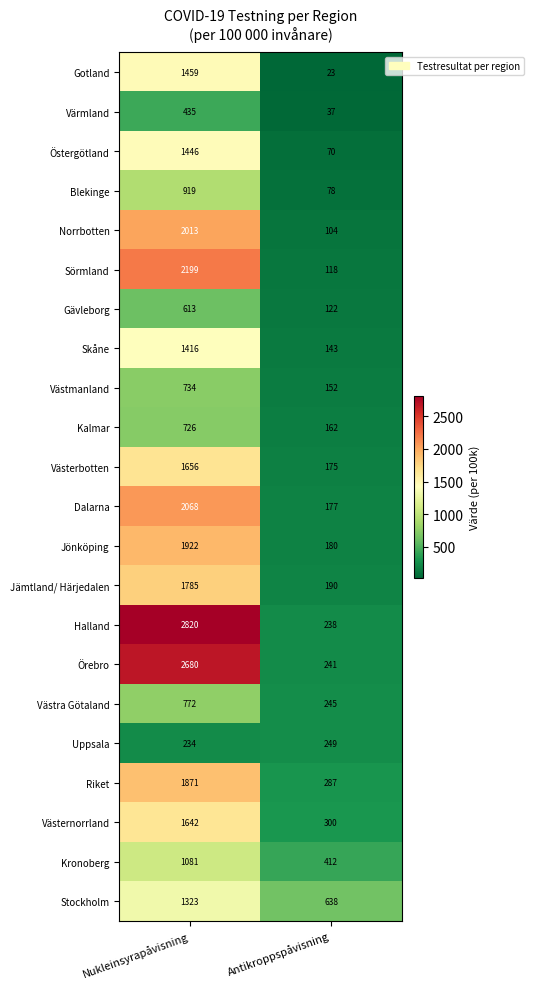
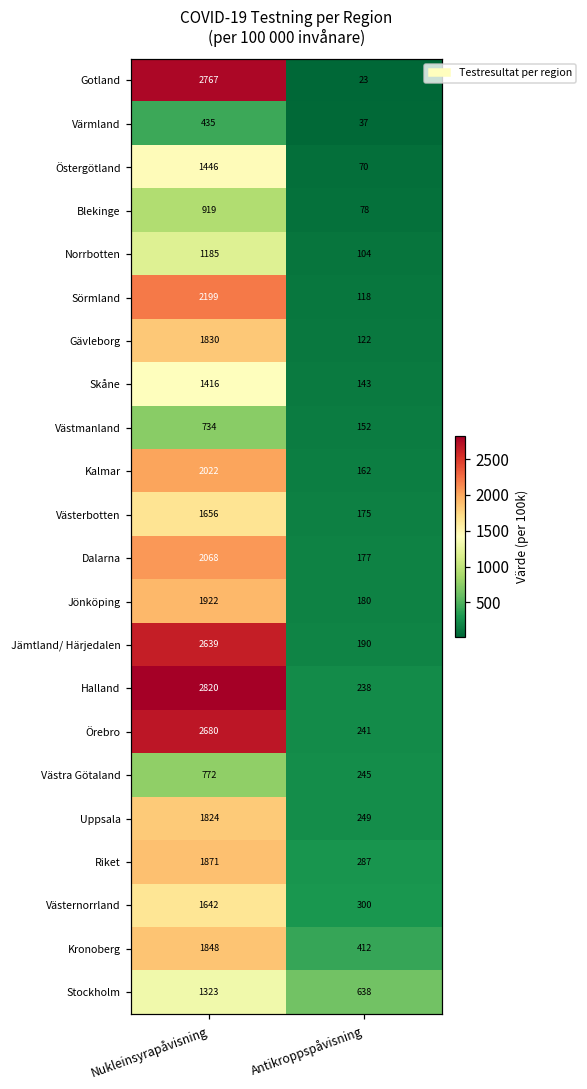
  {
    "Gotland": {
-     "Nukleinsyrapåvisning": 1459,
+     "Nukleinsyrapåvisning": 2767,
      "Antikroppspåvisning": 23
    },
    "Värmland": {
      "Nukleinsyrapåvisning": 435,
      "Antikroppspåvisning": 37
    },
    "Östergötland": {
      "Nukleinsyrapåvisning": 1446,
      "Antikroppspåvisning": 70
    },
    "Blekinge": {
      "Nukleinsyrapåvisning": 919,
      "Antikroppspåvisning": 78
    },
    "Norrbotten": {
-     "Nukleinsyrapåvisning": 2013,
+     "Nukleinsyrapåvisning": 1185,
      "Antikroppspåvisning": 104
    },
    "Sörmland": {
      "Nukleinsyrapåvisning": 2199,
      "Antikroppspåvisning": 118
    },
    "Gävleborg": {
-     "Nukleinsyrapåvisning": 613,
+     "Nukleinsyrapåvisning": 1830,
      "Antikroppspåvisning": 122
    },
    "Skåne": {
      "Nukleinsyrapåvisning": 1416,
      "Antikroppspåvisning": 143
    },
    "Västmanland": {
      "Nukleinsyrapåvisning": 734,
      "Antikroppspåvisning": 152
    },
    "Kalmar": {
-     "Nukleinsyrapåvisning": 726,
+     "Nukleinsyrapåvisning": 2022,
      "Antikroppspåvisning": 162
    },
    "Västerbotten": {
      "Nukleinsyrapåvisning": 1656,
      "Antikroppspåvisning": 175
    },
    "Dalarna": {
      "Nukleinsyrapåvisning": 2068,
      "Antikroppspåvisning": 177
    },
    "Jönköping": {
      "Nukleinsyrapåvisning": 1922,
      "Antikroppspåvisning": 180
    },
    "Jämtland/ Härjedalen": {
-     "Nukleinsyrapåvisning": 1785,
+     "Nukleinsyrapåvisning": 2639,
      "Antikroppspåvisning": 190
    },
    "Halland": {
      "Nukleinsyrapåvisning": 2820,
      "Antikroppspåvisning": 238
    },
    "Örebro": {
      "Nukleinsyrapåvisning": 2680,
      "Antikroppspåvisning": 241
    },
    "Västra Götaland": {
      "Nukleinsyrapåvisning": 772,
      "Antikroppspåvisning": 245
    },
    "Uppsala": {
-     "Nukleinsyrapåvisning": 234,
+     "Nukleinsyrapåvisning": 1824,
      "Antikroppspåvisning": 249
    },
    "Riket": {
      "Nukleinsyrapåvisning": 1871,
      "Antikroppspåvisning": 287
    },
    "Västernorrland": {
      "Nukleinsyrapåvisning": 1642,
      "Antikroppspåvisning": 300
    },
    "Kronoberg": {
-     "Nukleinsyrapåvisning": 1081,
+     "Nukleinsyrapåvisning": 1848,
      "Antikroppspåvisning": 412
    },
    "Stockholm": {
      "Nukleinsyrapåvisning": 1323,
      "Antikroppspåvisning": 638
    }
  }
